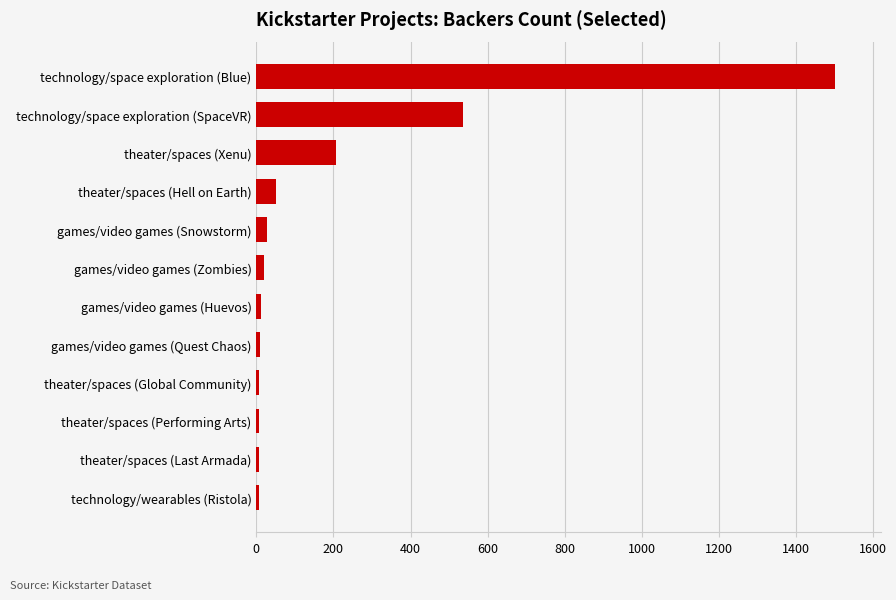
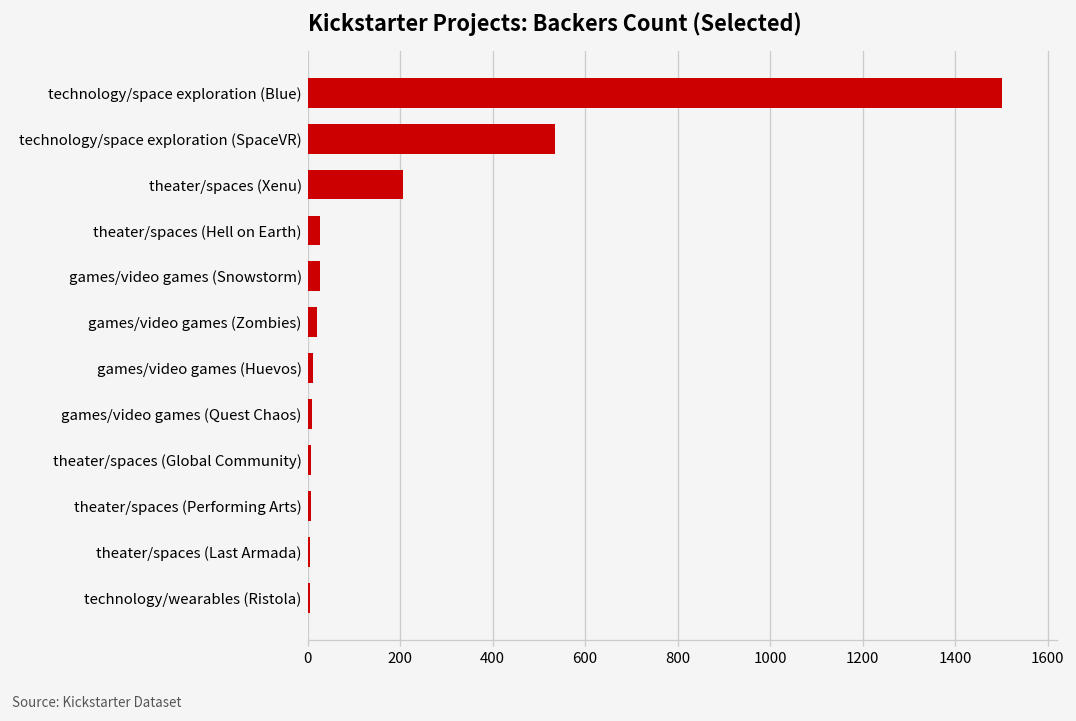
  {
    "technology/space exploration (Blue)": 1500,
    "technology/space exploration (SpaceVR)": 540,
    "theater/spaces (Xenu)": 210,
-   "theater/spaces (Hell on Earth)": 50,
+   "theater/spaces (Hell on Earth)": 30,
    "games/video games (Snowstorm)": 30,
    "games/video games (Zombies)": 20,
    "games/video games (Huevos)": 10,
    "games/video games (Quest Chaos)": 10,
    "theater/spaces (Global Community)": 10,
    "theater/spaces (Performing Arts)": 10
  }
